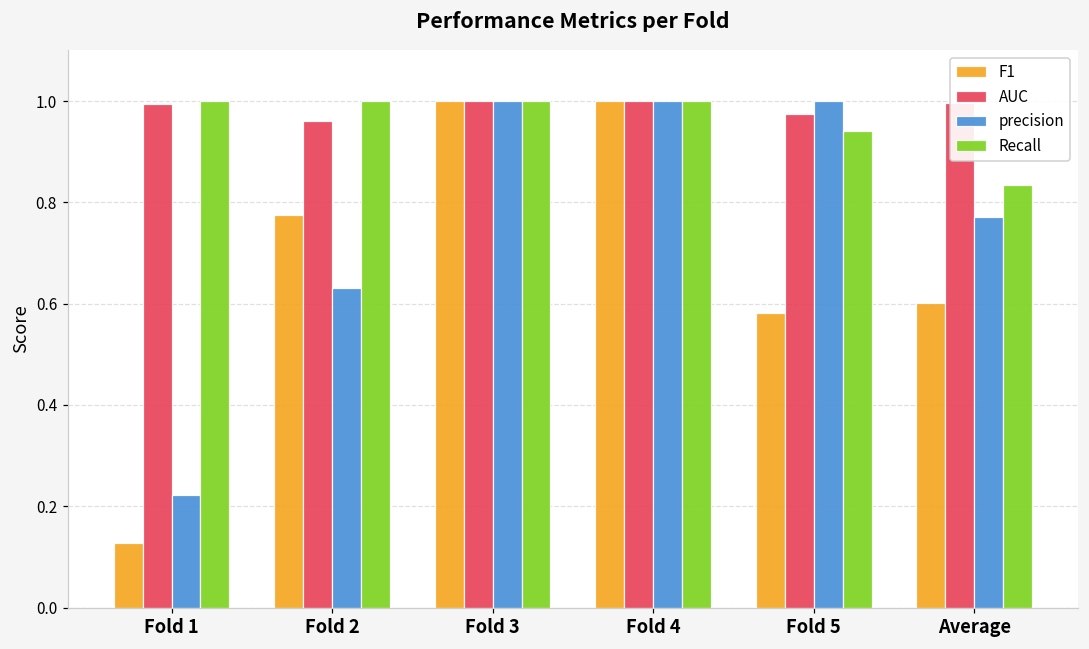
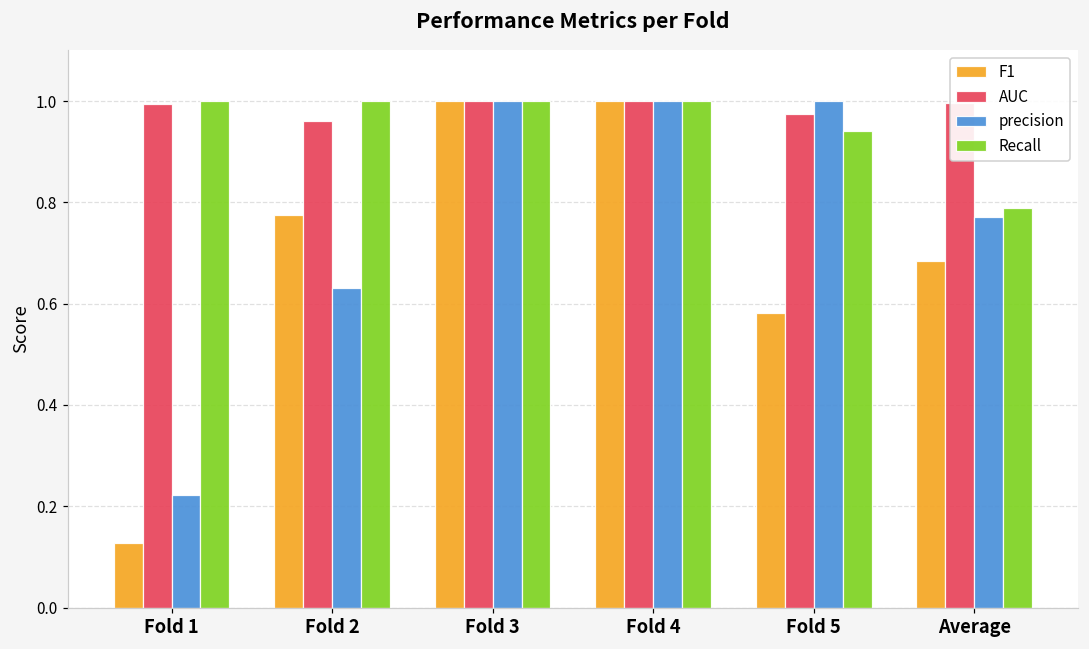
  {
    "F1": {
      "Fold 1": 0.13,
      "Fold 2": 0.77,
      "Fold 3": 1.00,
      "Fold 4": 1.00,
      "Fold 5": 0.58,
-     "Average": 0.60
+     "Average": 0.68
    },
    "AUC": {
      "Fold 1": 0.99,
      "Fold 2": 0.96,
      "Fold 3": 1.00,
      "Fold 4": 1.00,
      "Fold 5": 0.97
    },
    "precision": {
      "Fold 1": 0.22,
      "Fold 2": 0.63,
      "Fold 3": 1.00,
      "Fold 4": 1.00,
      "Fold 5": 1.00,
      "Average": 0.77
    },
    "Recall": {
      "Fold 1": 1.00,
      "Fold 2": 1.00,
      "Fold 3": 1.00,
      "Fold 4": 1.00,
      "Fold 5": 0.94,
-     "Average": 0.83
+     "Average": 0.79
    }
  }
